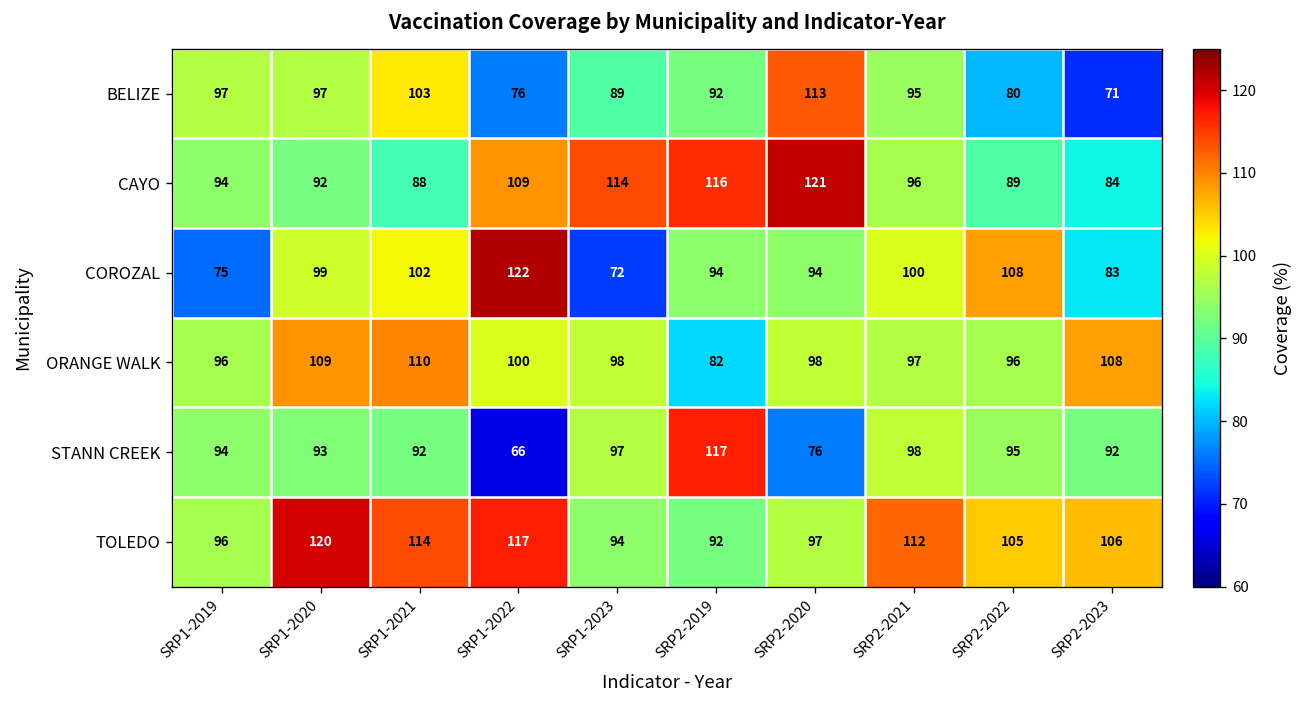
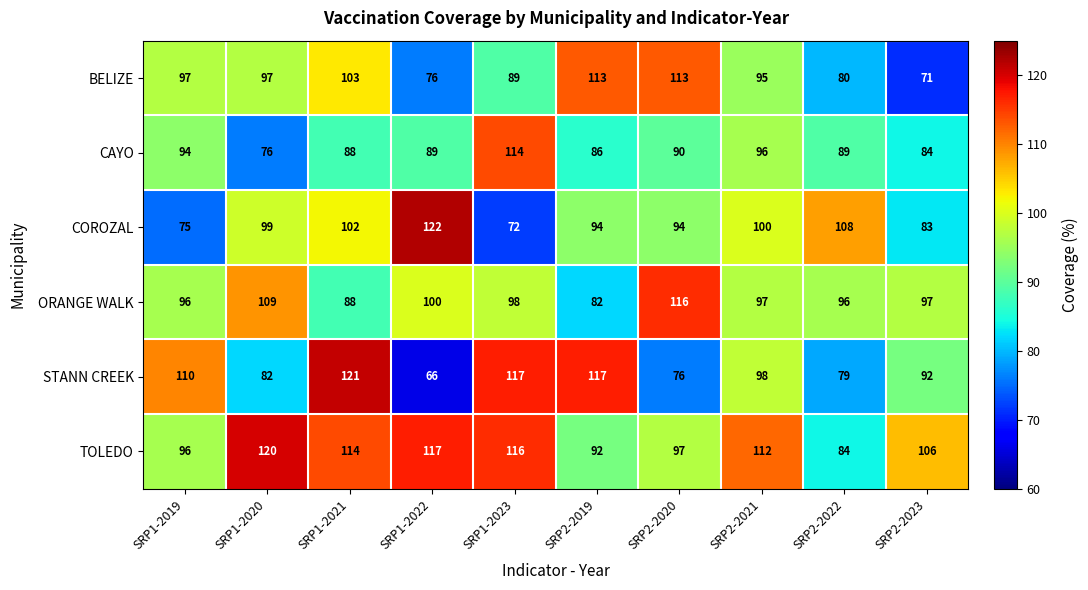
  {
    "BELIZE": {
      "SRP1-2019": 97,
      "SRP1-2020": 97,
      "SRP1-2021": 103,
      "SRP1-2022": 76,
      "SRP1-2023": 89,
-     "SRP2-2019": 92,
+     "SRP2-2019": 113,
      "SRP2-2020": 113,
      "SRP2-2021": 95,
      "SRP2-2022": 80,
      "SRP2-2023": 71
    },
    "CAYO": {
      "SRP1-2019": 94,
-     "SRP1-2020": 92,
+     "SRP1-2020": 76,
      "SRP1-2021": 88,
-     "SRP1-2022": 109,
+     "SRP1-2022": 89,
      "SRP1-2023": 114,
-     "SRP2-2019": 116,
-     "SRP2-2020": 121,
+     "SRP2-2019": 86,
+     "SRP2-2020": 90,
      "SRP2-2021": 96,
      "SRP2-2022": 89,
      "SRP2-2023": 84
    },
    "COROZAL": {
      "SRP1-2019": 75,
      "SRP1-2020": 99,
      "SRP1-2021": 102,
      "SRP1-2022": 122,
      "SRP1-2023": 72,
      "SRP2-2019": 94,
      "SRP2-2020": 94,
      "SRP2-2021": 100,
      "SRP2-2022": 108,
      "SRP2-2023": 83
    },
    "ORANGE WALK": {
      "SRP1-2019": 96,
      "SRP1-2020": 109,
-     "SRP1-2021": 110,
+     "SRP1-2021": 88,
      "SRP1-2022": 100,
      "SRP1-2023": 98,
      "SRP2-2019": 82,
-     "SRP2-2020": 98,
+     "SRP2-2020": 116,
      "SRP2-2021": 97,
      "SRP2-2022": 96,
-     "SRP2-2023": 108
+     "SRP2-2023": 97
    },
    "STANN CREEK": {
-     "SRP1-2019": 94,
-     "SRP1-2020": 93,
-     "SRP1-2021": 92,
+     "SRP1-2019": 110,
+     "SRP1-2020": 82,
+     "SRP1-2021": 121,
      "SRP1-2022": 66,
-     "SRP1-2023": 97,
+     "SRP1-2023": 117,
      "SRP2-2019": 117,
      "SRP2-2020": 76,
      "SRP2-2021": 98,
-     "SRP2-2022": 95,
+     "SRP2-2022": 79,
      "SRP2-2023": 92
    },
    "TOLEDO": {
      "SRP1-2019": 96,
      "SRP1-2020": 120,
      "SRP1-2021": 114,
      "SRP1-2022": 117,
-     "SRP1-2023": 94,
+     "SRP1-2023": 116,
      "SRP2-2019": 92,
      "SRP2-2020": 97,
      "SRP2-2021": 112,
-     "SRP2-2022": 105,
+     "SRP2-2022": 84,
      "SRP2-2023": 106
    }
  }
